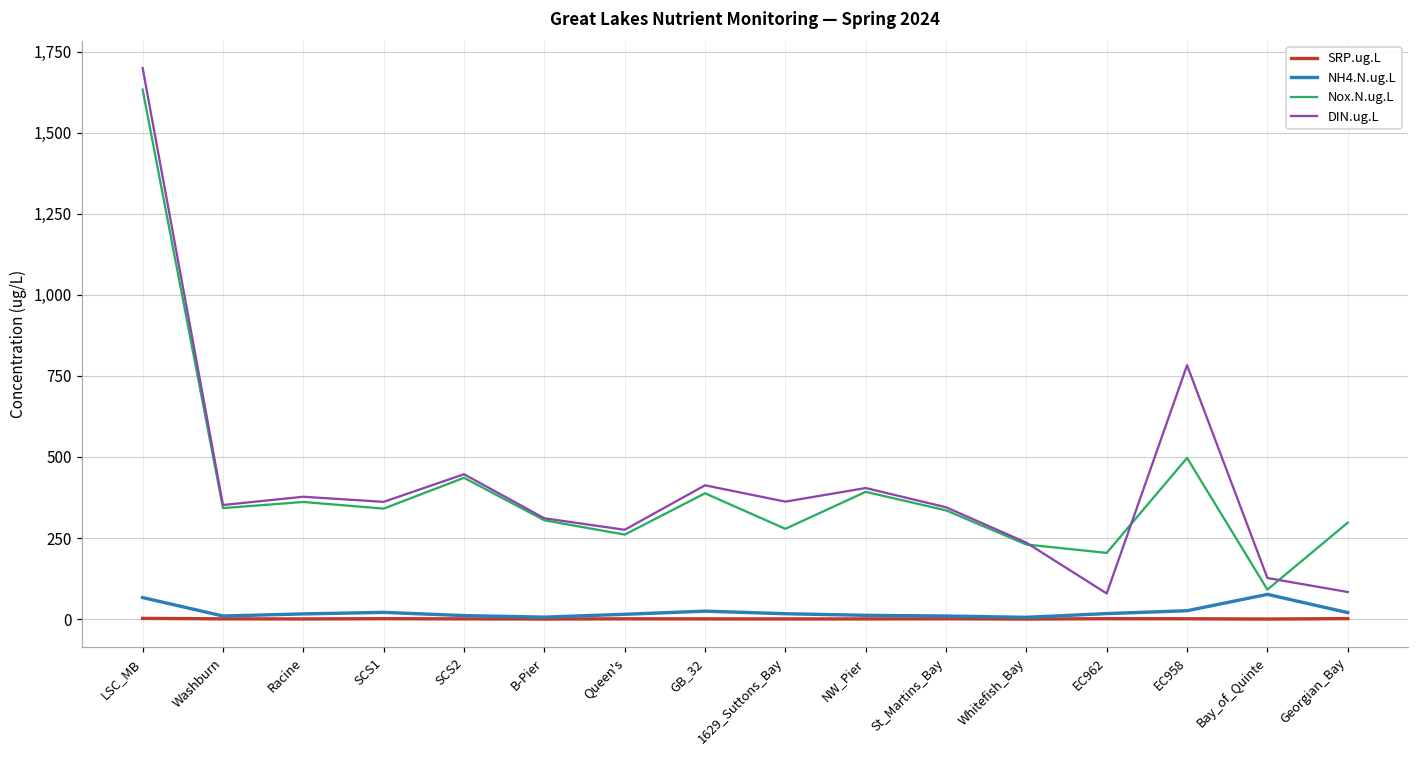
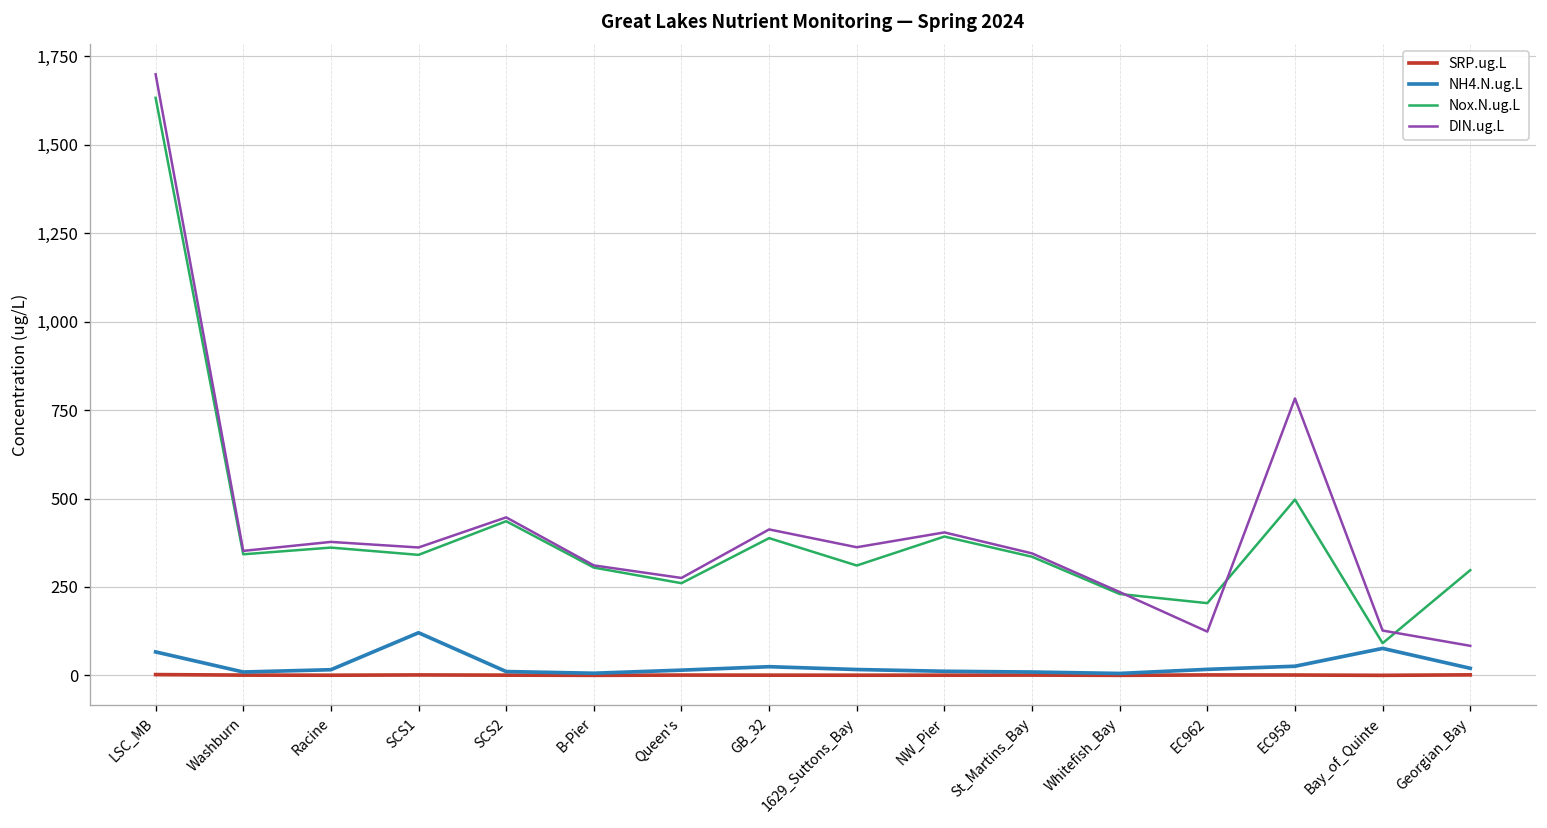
  {
    "SRP.ug.L": {
      "LSC_MB": "0",
      "Washburn": "0",
      "Racine": "0",
      "SCS1": "0",
      "SCS2": "0",
      "Queen's": "0",
      "GB_32": "0",
      "1629_Suttons_Bay": "0",
      "NW_Pier": "0",
      "St_Martins_Bay": "0",
      "EC962": "0",
      "EC958": "0",
      "Bay_of_Quinte": "0",
      "Georgian_Bay": "0"
    },
    "NH4.N.ug.L": {
      "LSC_MB": "70",
      "Washburn": "10",
      "Racine": "20",
-     "SCS1": "20",
+     "SCS1": "120",
      "SCS2": "10",
      "Queen's": "10",
      "GB_32": "20",
      "1629_Suttons_Bay": "20",
      "NW_Pier": "10",
      "St_Martins_Bay": "10",
      "EC962": "20",
      "EC958": "30",
      "Bay_of_Quinte": "80",
      "Georgian_Bay": "20"
    },
    "Nox.N.ug.L": {
      "LSC_MB": "1,630",
      "Washburn": "340",
      "Racine": "360",
      "SCS1": "340",
      "SCS2": "440",
      "Queen's": "260",
      "GB_32": "390",
-     "1629_Suttons_Bay": "280",
+     "1629_Suttons_Bay": "310",
      "NW_Pier": "390",
      "St_Martins_Bay": "340",
      "EC962": "200",
      "EC958": "500",
      "Bay_of_Quinte": "90",
      "Georgian_Bay": "300"
    },
    "DIN.ug.L": {
      "LSC_MB": "1,700",
      "Washburn": "350",
      "Racine": "380",
      "SCS1": "360",
      "SCS2": "450",
      "Queen's": "280",
      "GB_32": "410",
      "1629_Suttons_Bay": "360",
      "NW_Pier": "400",
      "St_Martins_Bay": "340",
-     "EC962": "80",
+     "EC962": "120",
      "EC958": "780",
      "Bay_of_Quinte": "130",
      "Georgian_Bay": "80"
    }
  }
